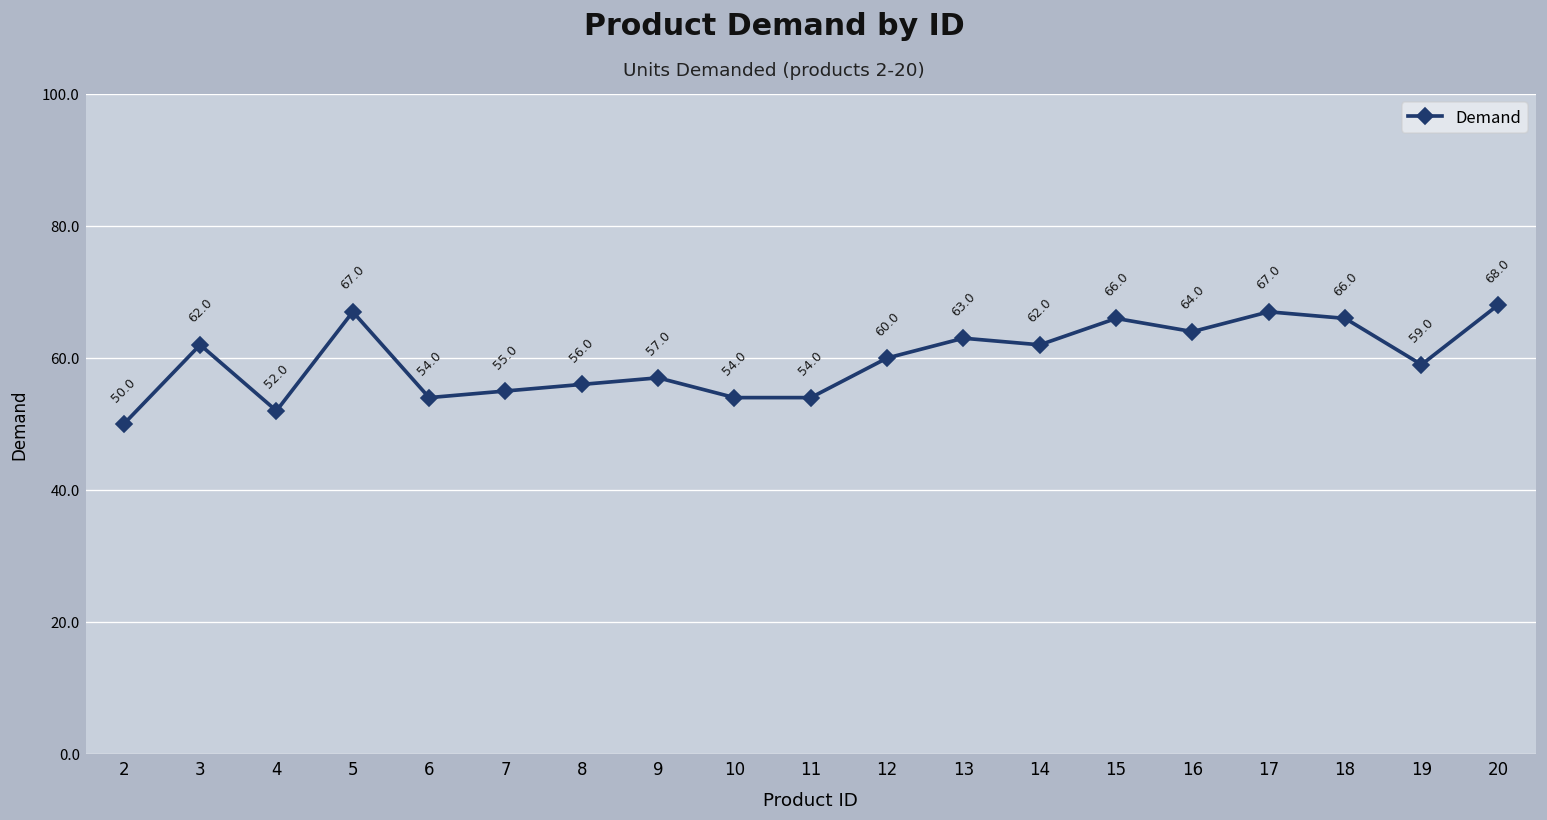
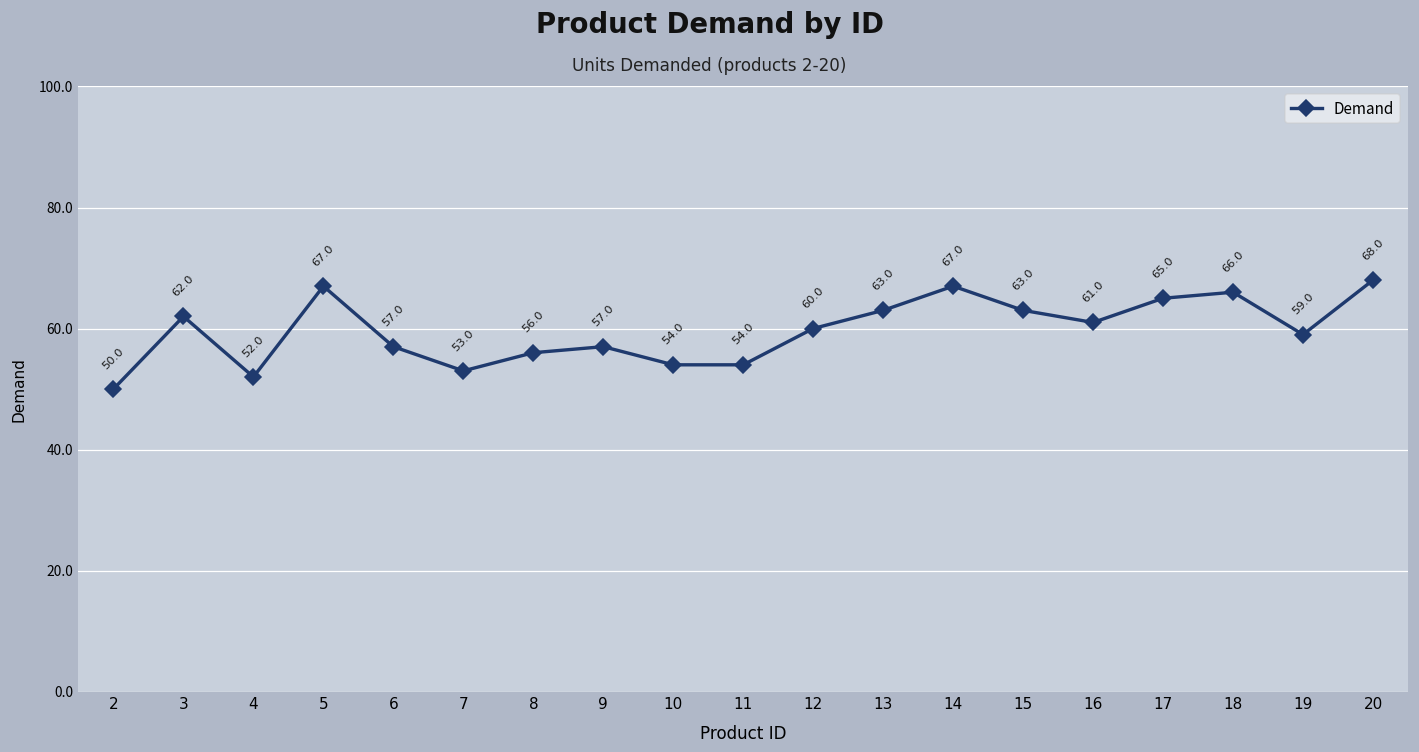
  {
    "2": 50.0,
    "3": 62.0,
    "4": 52.0,
    "5": 67.0,
-   "6": 54.0,
-   "7": 55.0,
+   "6": 57.0,
+   "7": 53.0,
    "8": 56.0,
    "9": 57.0,
    "10": 54.0,
    "11": 54.0,
    "12": 60.0,
    "13": 63.0,
-   "14": 62.0,
-   "15": 66.0,
-   "16": 64.0,
-   "17": 67.0,
+   "14": 67.0,
+   "15": 63.0,
+   "16": 61.0,
+   "17": 65.0,
    "18": 66.0,
    "19": 59.0,
    "20": 68.0
  }
